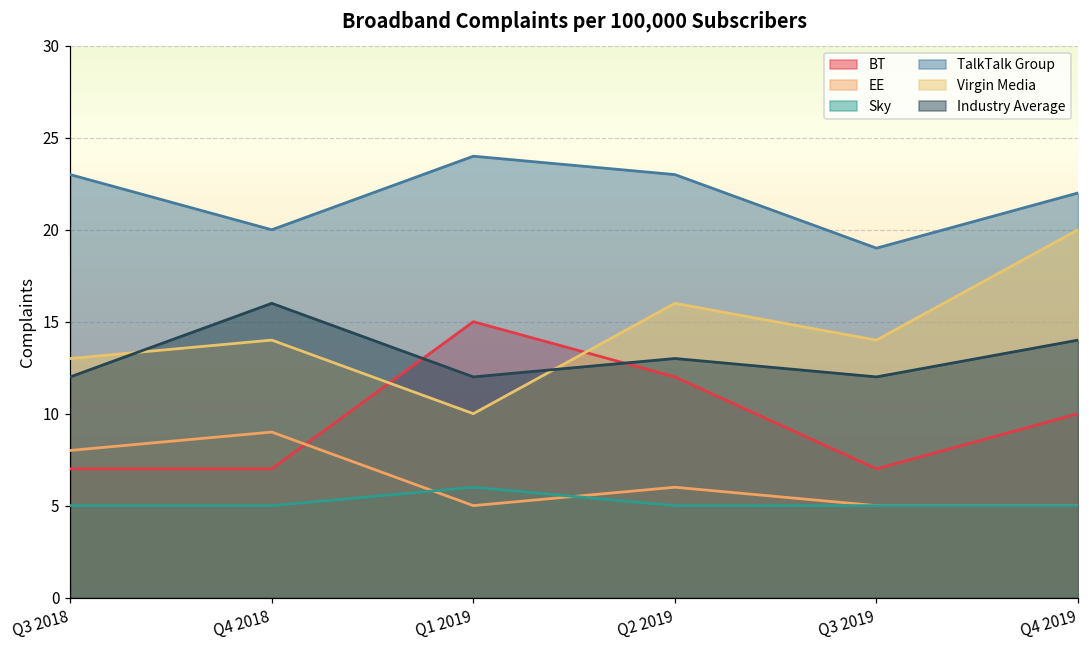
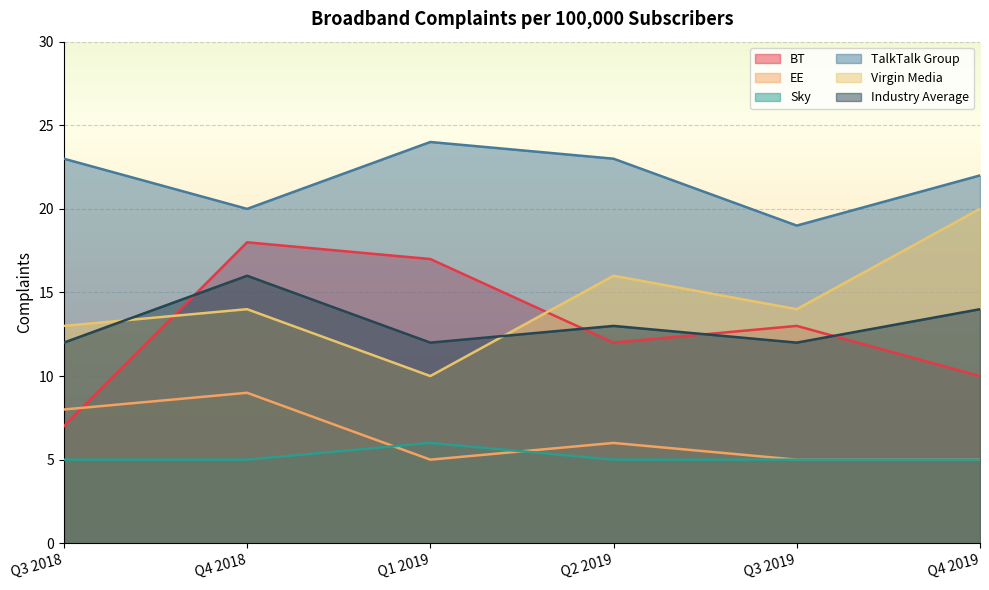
  {
    "BT": {
      "Q3 2018": 7,
-     "Q4 2018": 7,
-     "Q1 2019": 15,
+     "Q4 2018": 18,
+     "Q1 2019": 17,
      "Q2 2019": 12,
-     "Q3 2019": 7,
+     "Q3 2019": 13,
      "Q4 2019": 10
    },
    "Industry Average": {
      "Q3 2018": 12,
      "Q4 2018": 16,
      "Q1 2019": 12,
      "Q2 2019": 13,
      "Q3 2019": 12,
      "Q4 2019": 14
    }
  }
